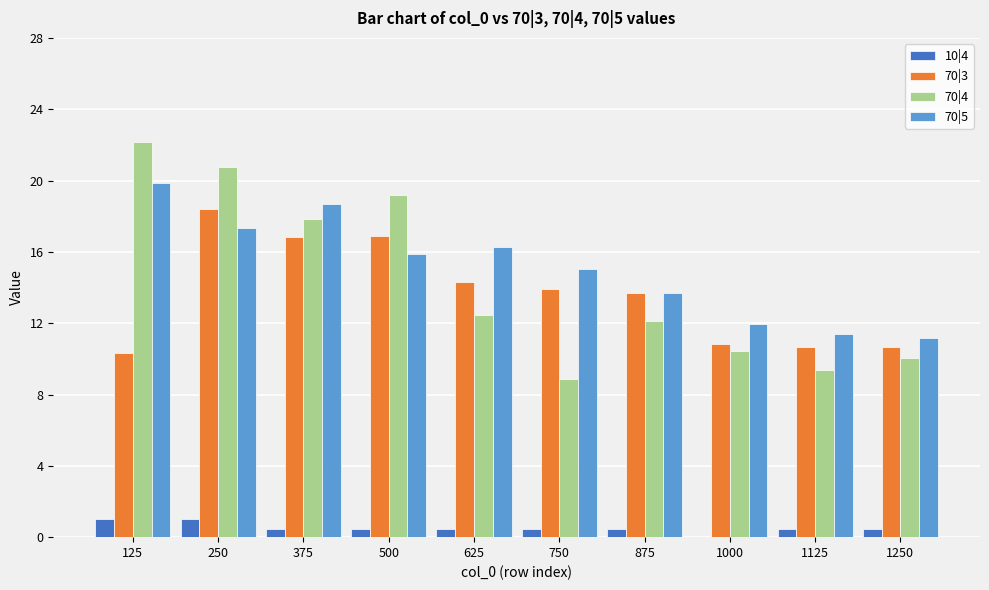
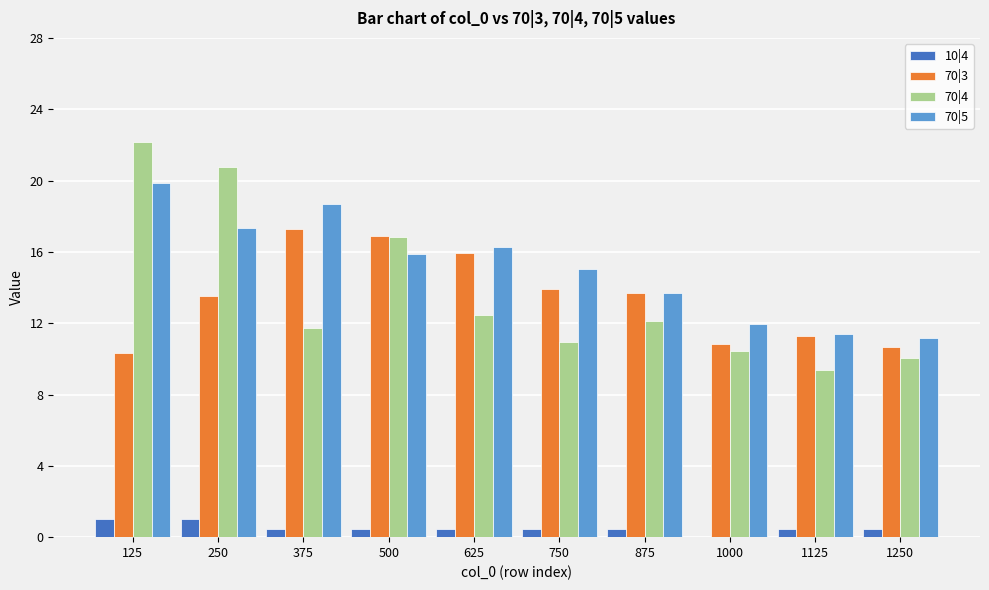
  {
    "70|3": {
      "125": 10.3,
-     "250": 18.4,
-     "375": 16.8,
+     "250": 13.5,
+     "375": 17.3,
      "500": 16.9,
-     "625": 14.3,
+     "625": 16.0,
      "750": 13.9,
      "875": 13.7,
      "1000": 10.8,
-     "1125": 10.7,
+     "1125": 11.3,
      "1250": 10.6
    },
    "70|4": {
      "125": 22.2,
      "250": 20.7,
-     "375": 17.8,
-     "500": 19.2,
+     "375": 11.8,
+     "500": 16.8,
      "625": 12.5,
-     "750": 8.9,
+     "750": 10.9,
      "875": 12.1,
      "1000": 10.5,
      "1125": 9.4,
      "1250": 10.1
    }
  }
